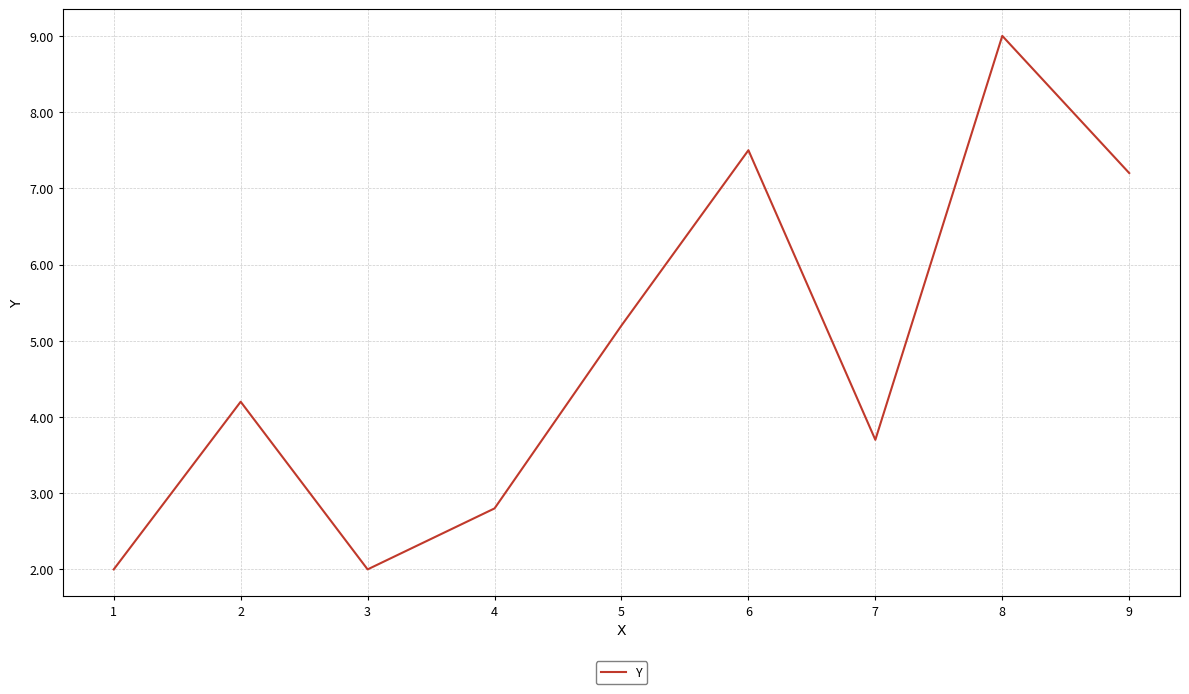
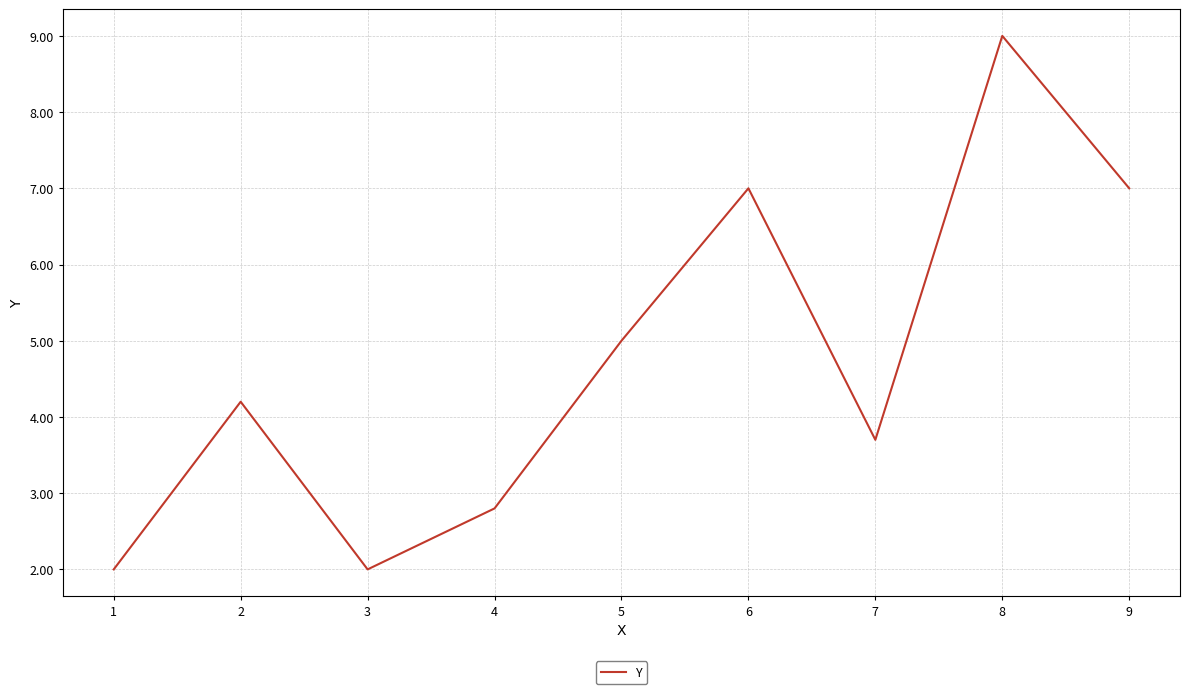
  {
    "1": 2.0,
    "2": 4.2,
    "3": 2.0,
    "4": 2.8,
-   "5": 5.2,
-   "6": 7.5,
+   "5": 5.0,
+   "6": 7.0,
    "7": 3.7,
    "8": 9.0,
-   "9": 7.2
+   "9": 7.0
  }
